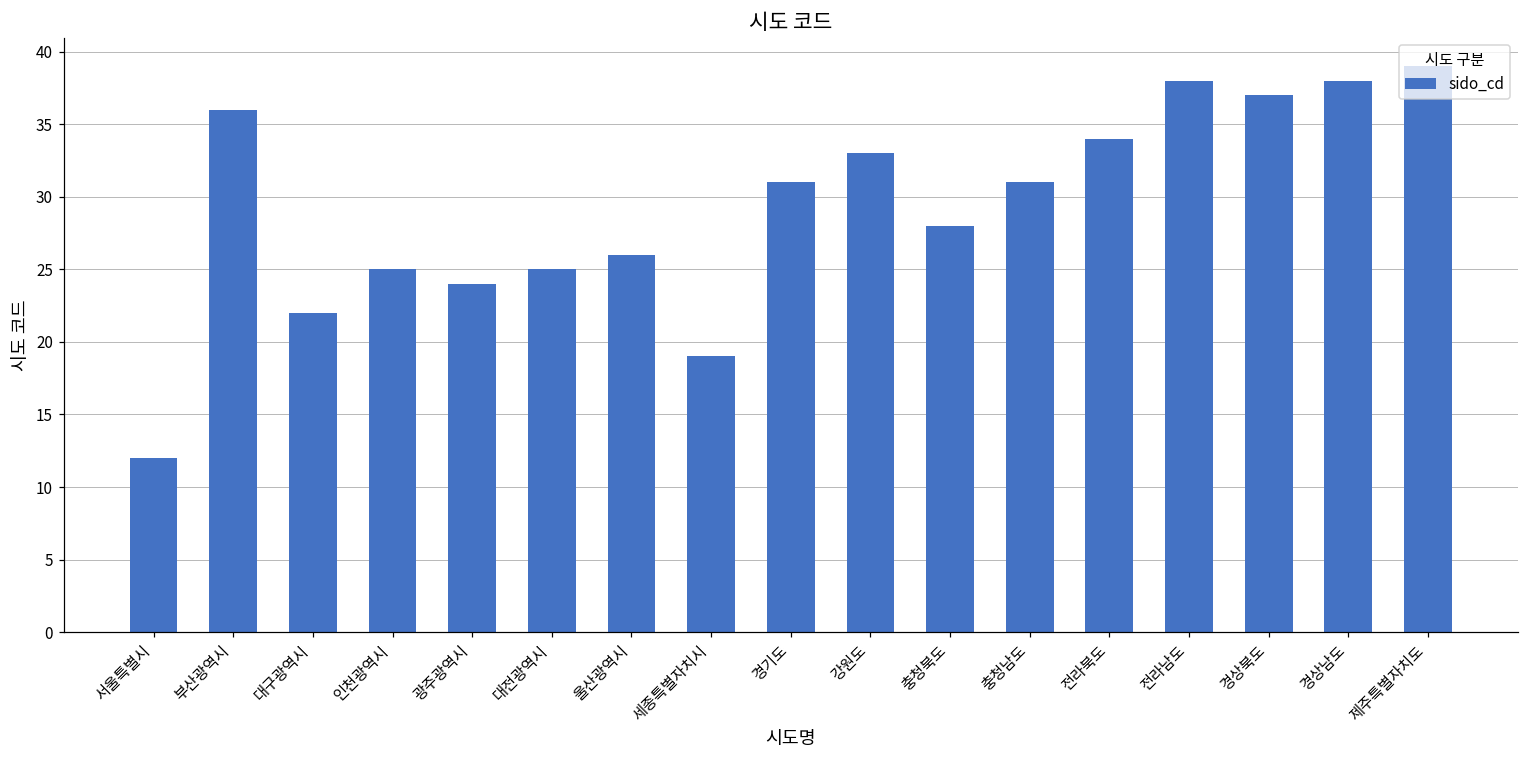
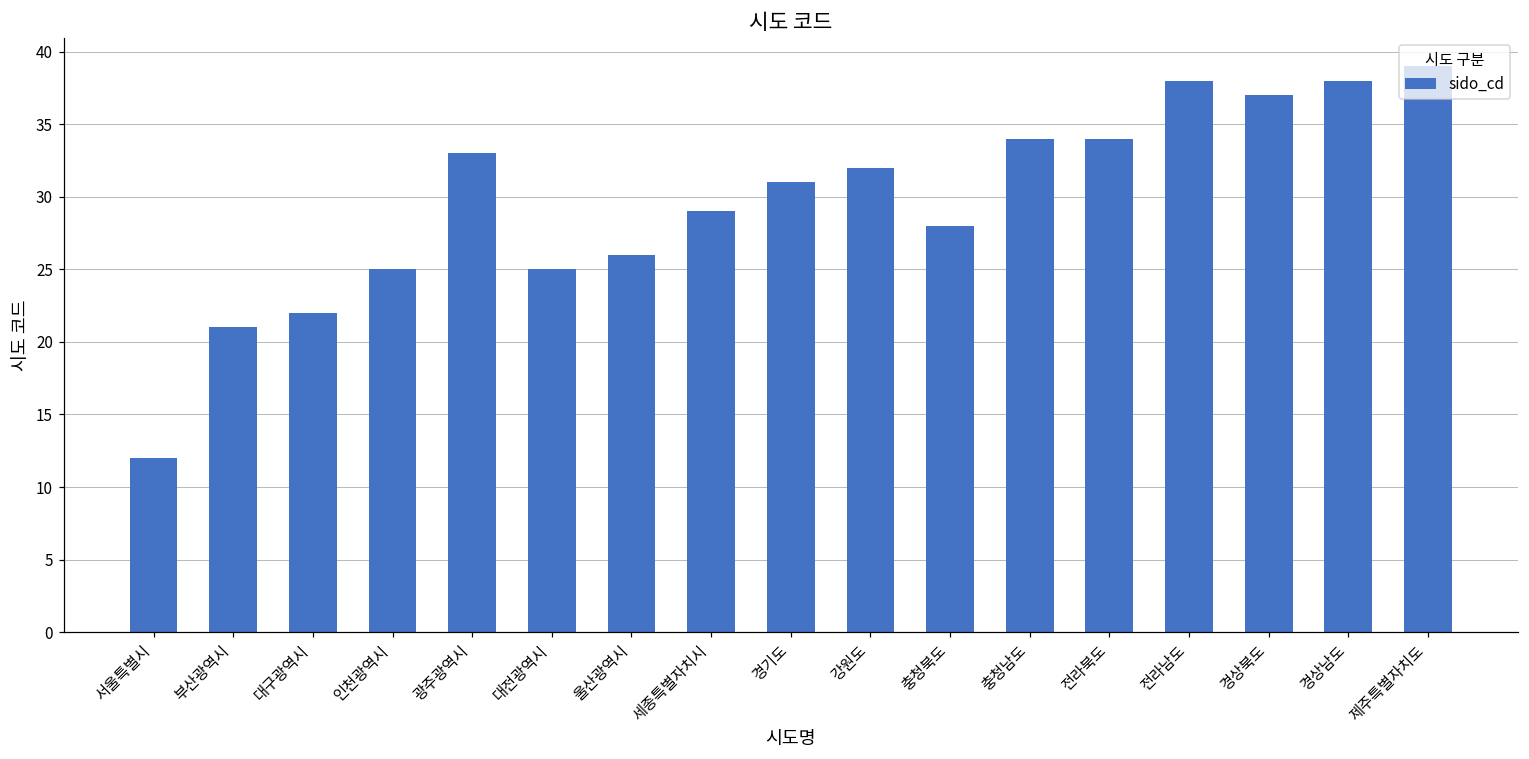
  {
    "서울특별시": 12,
-   "부산광역시": 36,
+   "부산광역시": 21,
    "대구광역시": 22,
    "인천광역시": 25,
-   "광주광역시": 24,
+   "광주광역시": 33,
    "대전광역시": 25,
    "울산광역시": 26,
-   "세종특별자치시": 19,
+   "세종특별자치시": 29,
    "경기도": 31,
-   "강원도": 33,
+   "강원도": 32,
    "충청북도": 28,
-   "충청남도": 31,
+   "충청남도": 34,
    "전라북도": 34,
    "전라남도": 38,
    "경상북도": 37,
    "경상남도": 38
  }
